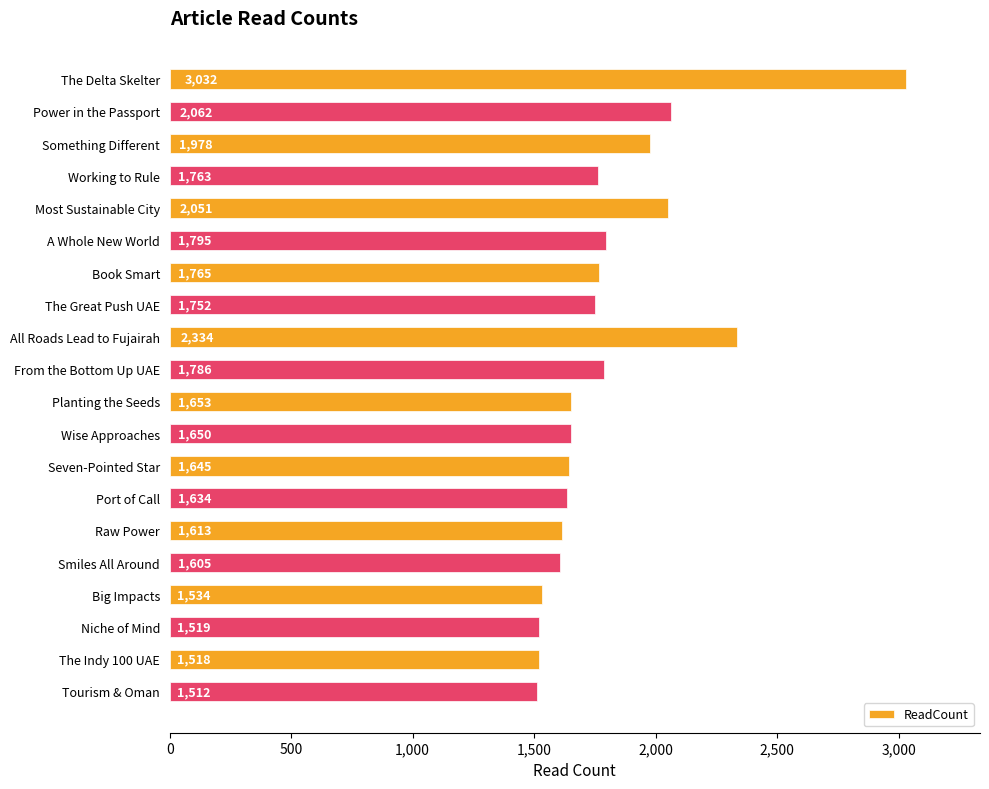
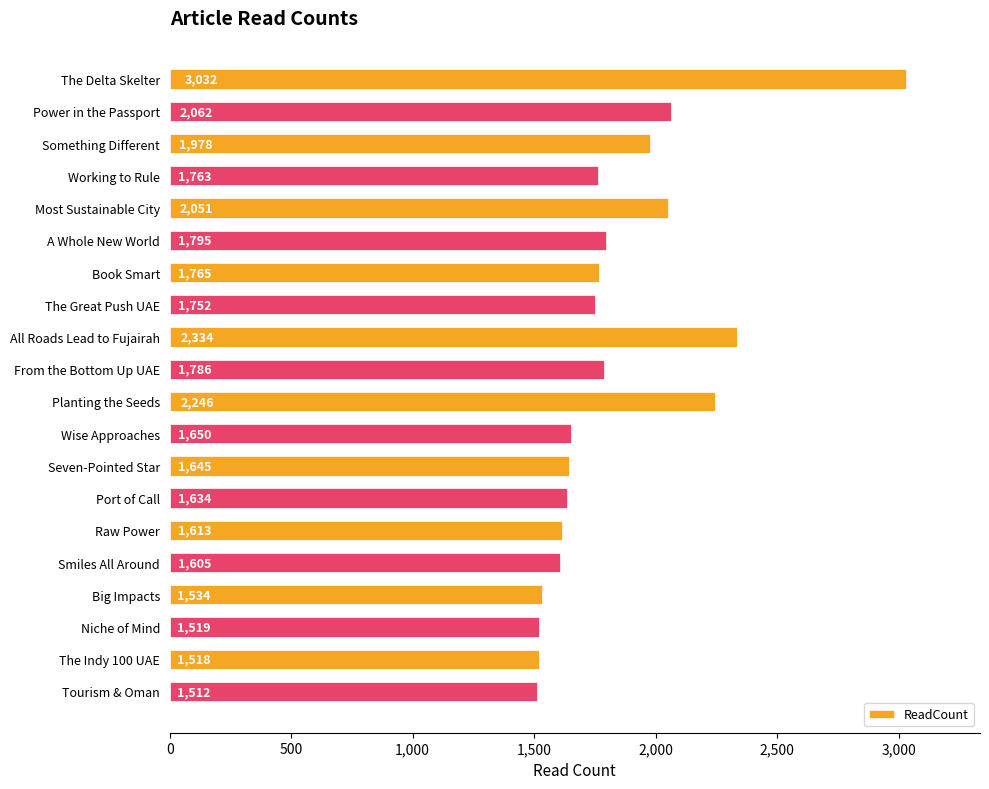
  {
    "The Delta Skelter": "3,032",
    "Power in the Passport": "2,062",
    "Something Different": "1,978",
    "Working to Rule": "1,763",
    "Most Sustainable City": "2,051",
    "A Whole New World": "1,795",
    "Book Smart": "1,765",
    "The Great Push UAE": "1,752",
    "All Roads Lead to Fujairah": "2,334",
    "From the Bottom Up UAE": "1,786",
-   "Planting the Seeds": "1,653",
+   "Planting the Seeds": "2,246",
    "Wise Approaches": "1,650",
    "Seven-Pointed Star": "1,645",
    "Port of Call": "1,634",
    "Raw Power": "1,613",
    "Smiles All Around": "1,605",
    "Big Impacts": "1,534",
    "Niche of Mind": "1,519",
    "The Indy 100 UAE": "1,518",
    "Tourism & Oman": "1,512"
  }
